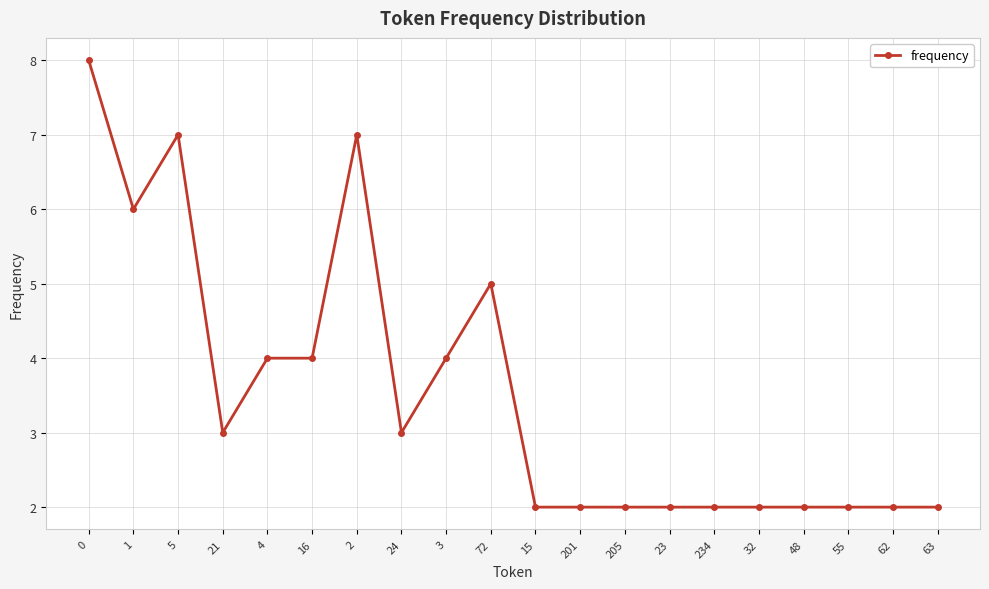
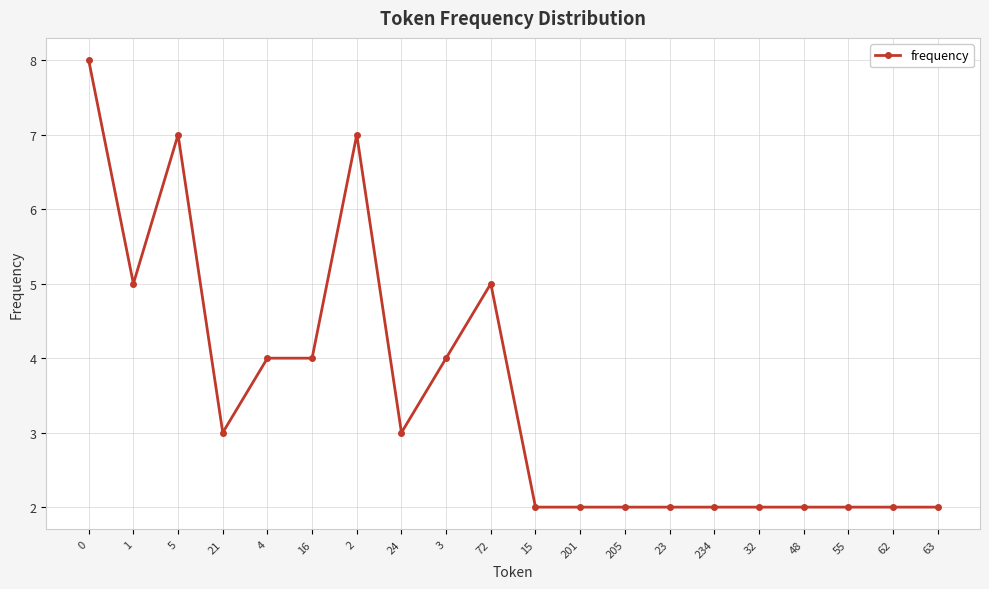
  {
    "0": 8,
-   "1": 6,
+   "1": 5,
    "5": 7,
    "21": 3,
    "4": 4,
    "16": 4,
    "2": 7,
    "24": 3,
    "3": 4,
    "72": 5,
    "15": 2,
    "201": 2,
    "205": 2,
    "23": 2,
    "234": 2,
    "32": 2,
    "48": 2,
    "55": 2,
    "62": 2,
    "63": 2
  }
